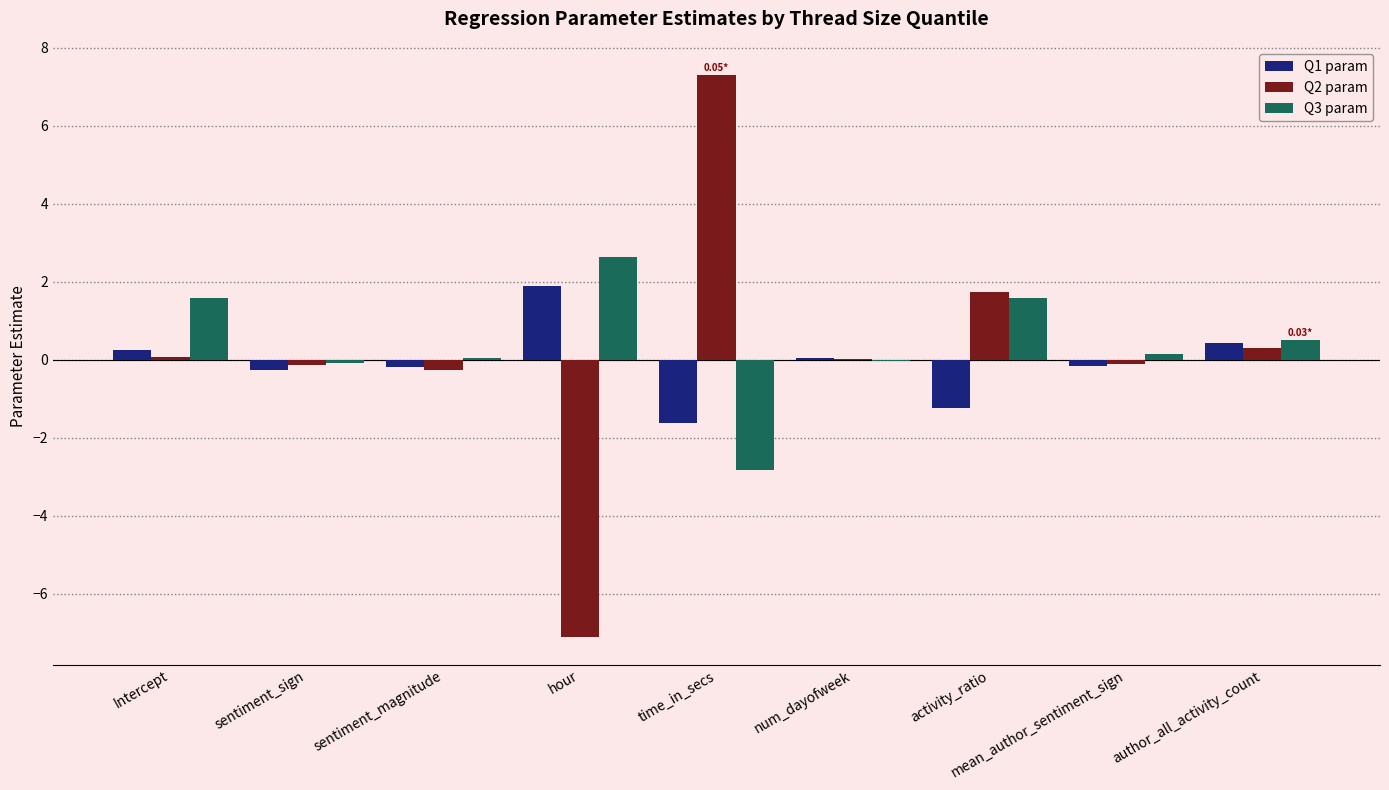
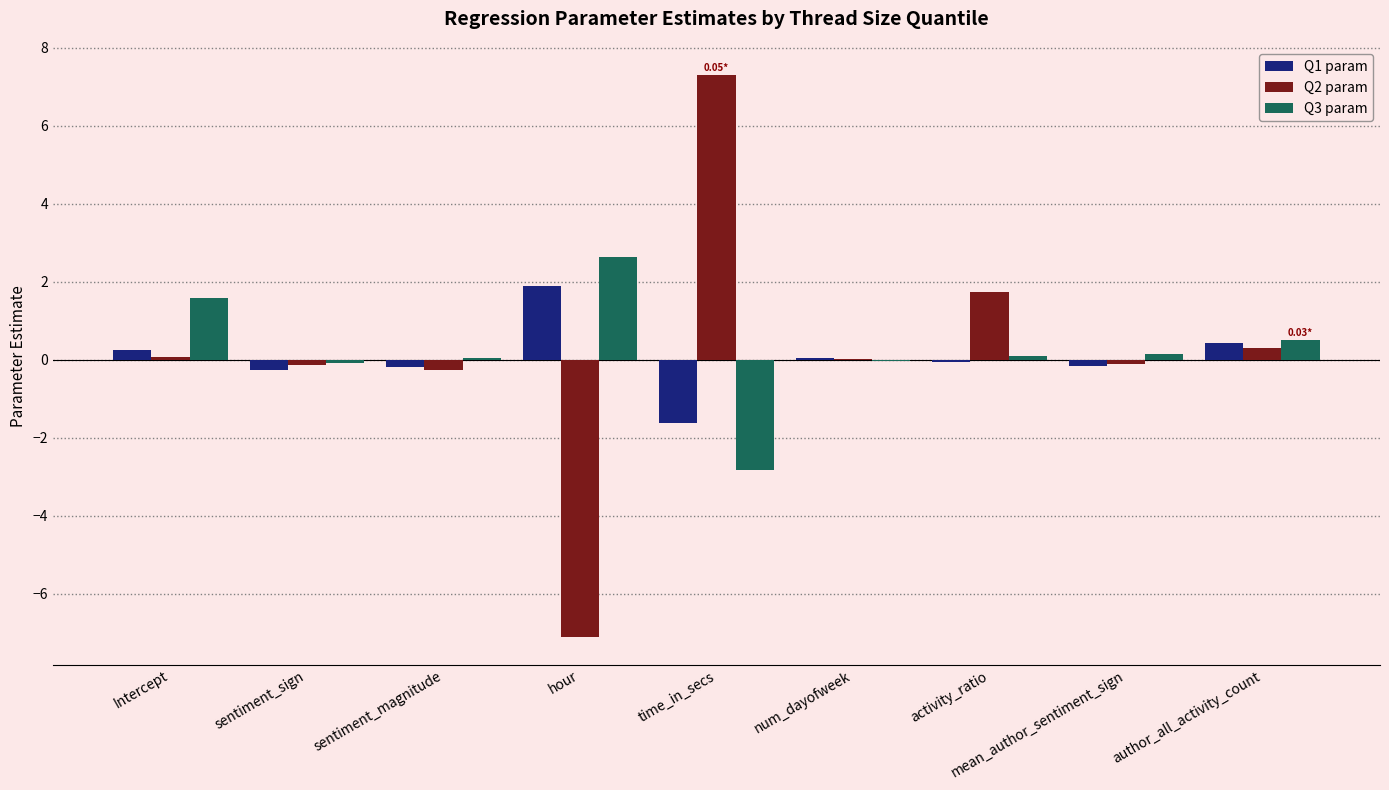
  {
    "Q1 param": {
      "Intercept": 0.2,
      "sentiment_sign": -0.3,
      "sentiment_magnitude": -0.2,
      "hour": 1.9,
      "time_in_secs": -1.6,
-     "activity_ratio": -1.2,
+     "activity_ratio": -0.1,
      "mean_author_sentiment_sign": -0.2,
      "author_all_activity_count": 0.4
    },
    "Q2 param": {
      "Intercept": 0.1,
      "sentiment_sign": -0.1,
      "sentiment_magnitude": -0.3,
      "hour": -7.1,
      "activity_ratio": 1.7,
      "mean_author_sentiment_sign": -0.1,
      "author_all_activity_count": 0.3
    },
    "Q3 param": {
      "Intercept": 1.6,
      "sentiment_sign": -0.1,
      "hour": 2.6,
      "time_in_secs": -2.8,
-     "activity_ratio": 1.6,
+     "activity_ratio": 0.1,
      "mean_author_sentiment_sign": 0.1
    }
  }
